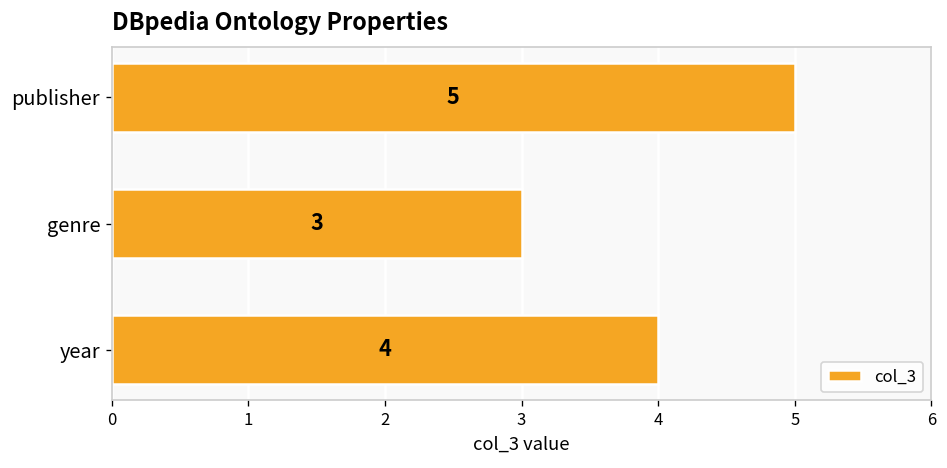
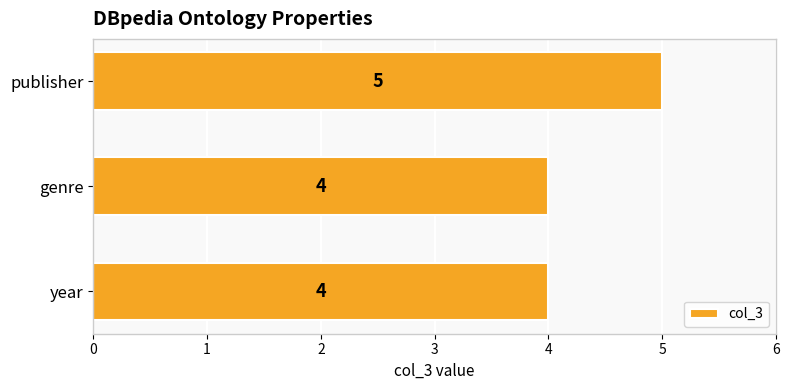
  {
    "publisher": 5,
-   "genre": 3,
+   "genre": 4,
    "year": 4
  }
